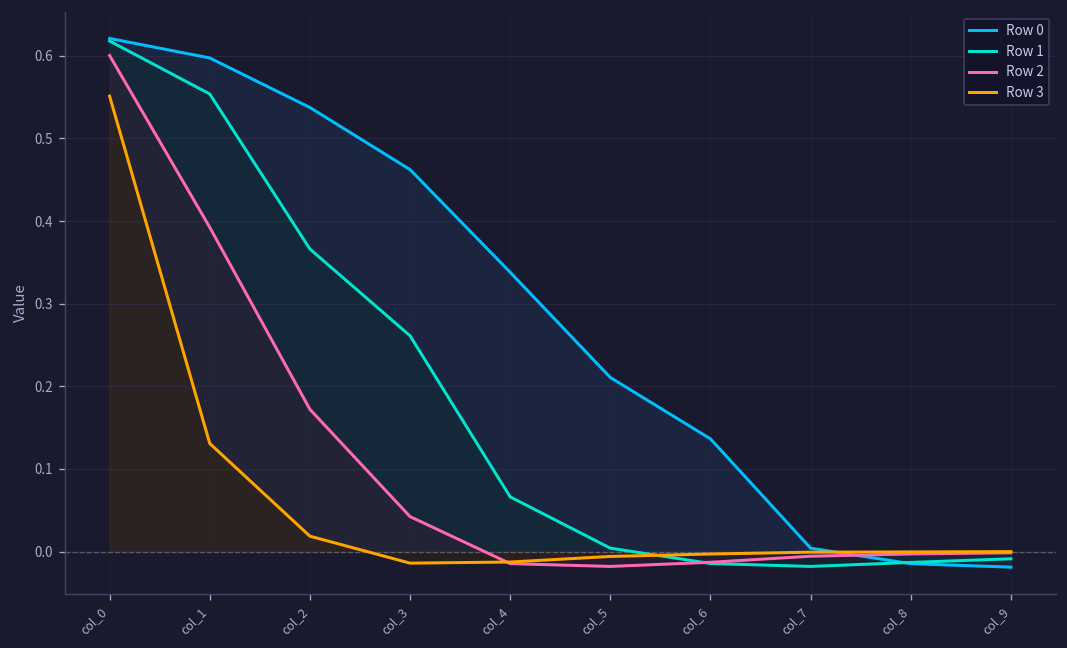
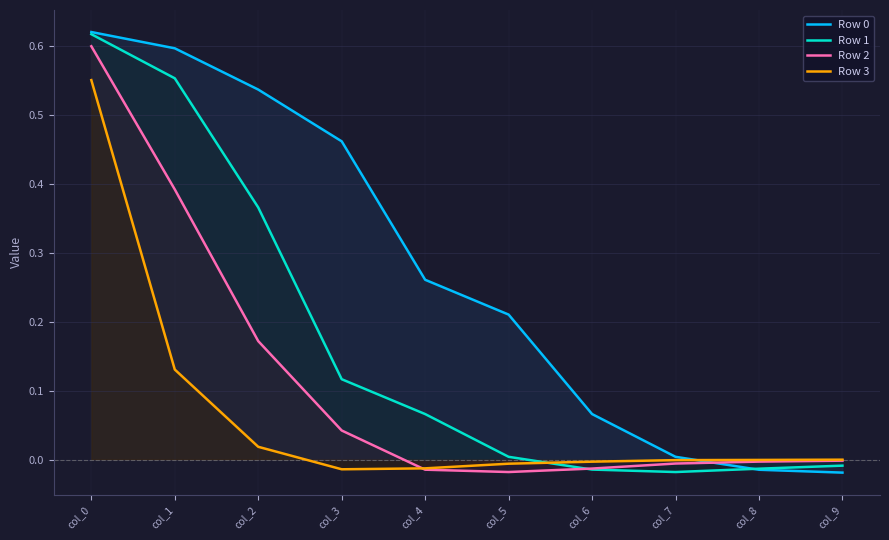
  {
    "Row 0": {
-     "col_4": 0.34,
-     "col_6": 0.14,
+     "col_4": 0.26,
+     "col_6": 0.07,
      "col_9": -0.02
    },
    "Row 1": {
-     "col_3": 0.26,
+     "col_3": 0.12,
      "col_7": -0.02,
      "col_9": -0.01
    },
    "Row 2": {
      "col_5": -0.02,
      "col_7": -0.01
    },
    "Row 3": {
      "col_3": -0.01,
      "col_5": -0.01
    }
  }
